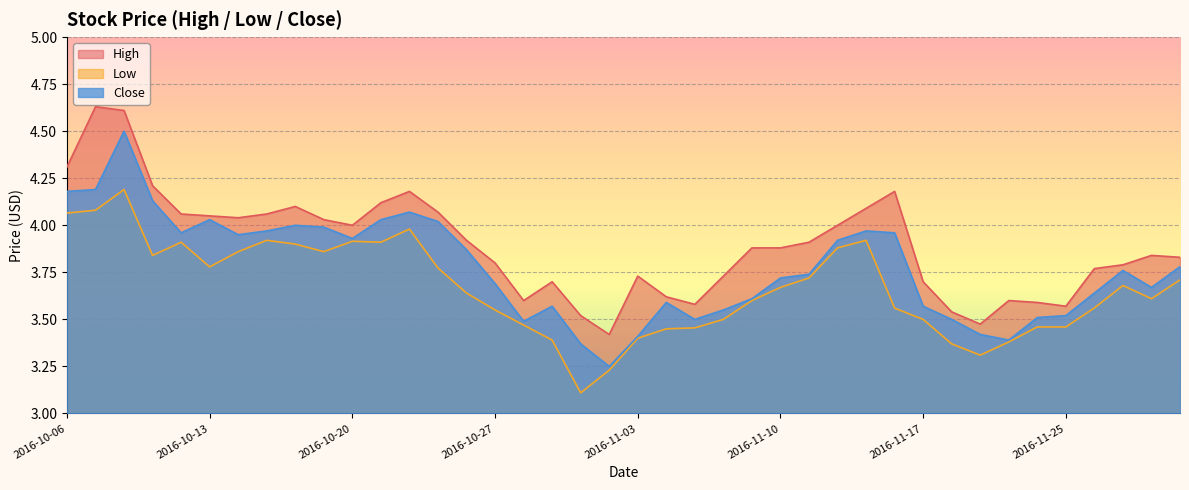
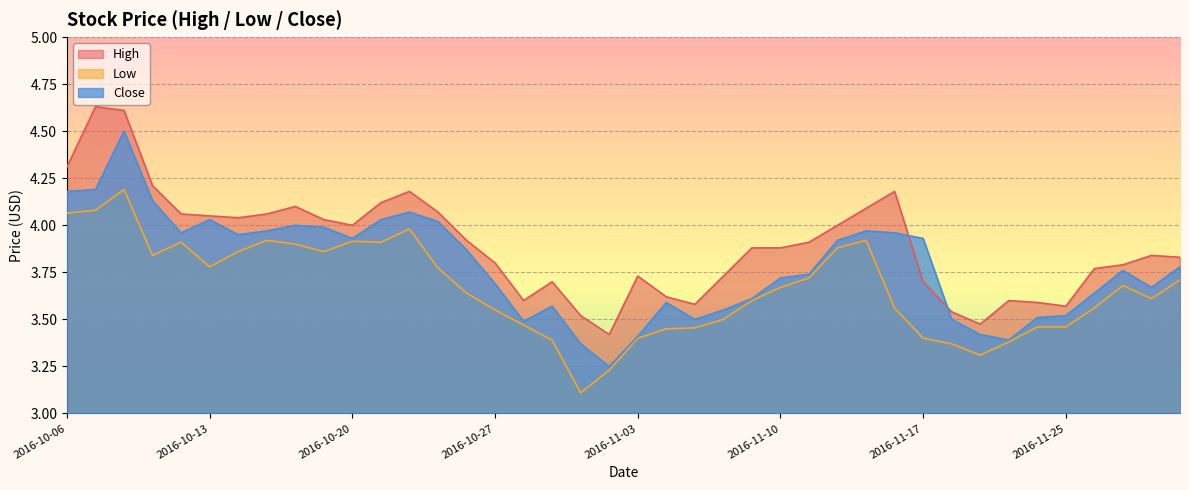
  {
    "High": {
      "2016-10-06": 4.31,
      "2016-10-13": 4.05,
      "2016-10-20": 4.00,
      "2016-10-27": 3.80,
      "2016-11-03": 3.73,
      "2016-11-10": 3.88,
      "2016-11-17": 3.70,
      "2016-11-25": 3.57
    },
    "Low": {
      "2016-10-06": 4.07,
      "2016-10-13": 3.78,
      "2016-10-20": 3.92,
      "2016-10-27": 3.55,
      "2016-11-10": 3.67,
-     "2016-11-17": 3.5,
+     "2016-11-17": 3.4,
      "2016-11-25": 3.46
    },
    "Close": {
      "2016-10-06": 4.18,
      "2016-10-13": 4.03,
      "2016-10-20": 3.93,
      "2016-10-27": 3.69,
      "2016-11-10": 3.72,
-     "2016-11-17": 3.57,
+     "2016-11-17": 3.93,
      "2016-11-25": 3.52
    }
  }
